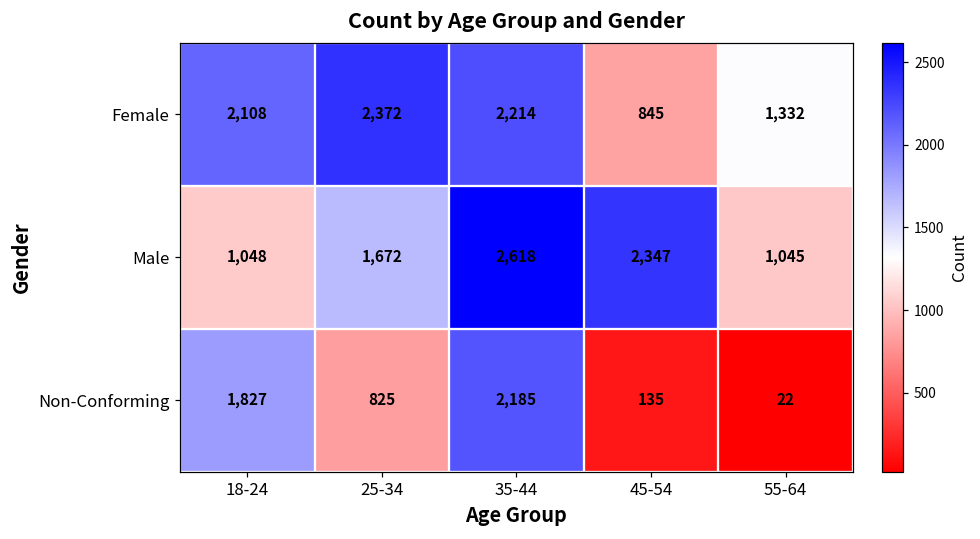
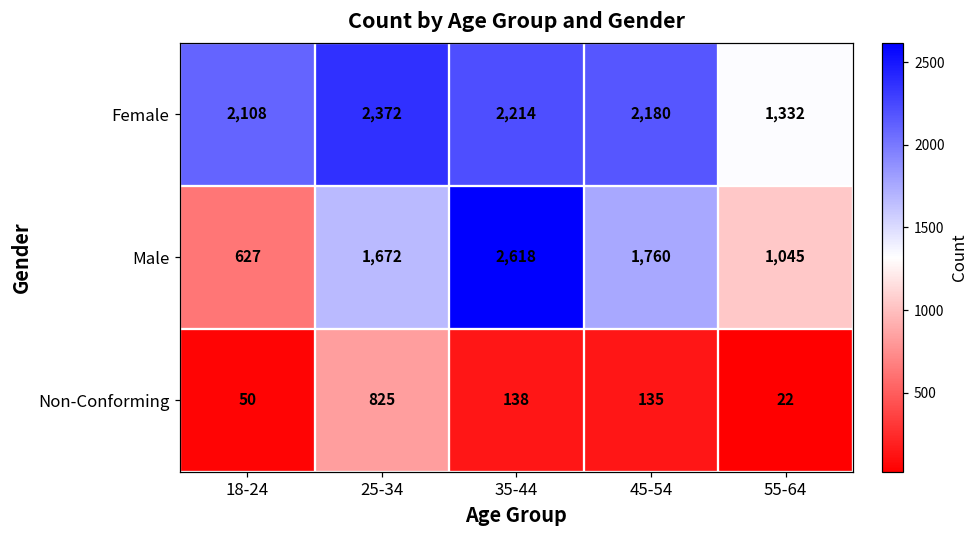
  {
    "Female": {
      "18-24": "2,108",
      "25-34": "2,372",
      "35-44": "2,214",
-     "45-54": "845",
+     "45-54": "2,180",
      "55-64": "1,332"
    },
    "Male": {
-     "18-24": "1,048",
+     "18-24": "627",
      "25-34": "1,672",
      "35-44": "2,618",
-     "45-54": "2,347",
+     "45-54": "1,760",
      "55-64": "1,045"
    },
    "Non-Conforming": {
-     "18-24": "1,827",
+     "18-24": "50",
      "25-34": "825",
-     "35-44": "2,185",
+     "35-44": "138",
      "45-54": "135",
      "55-64": "22"
    }
  }
